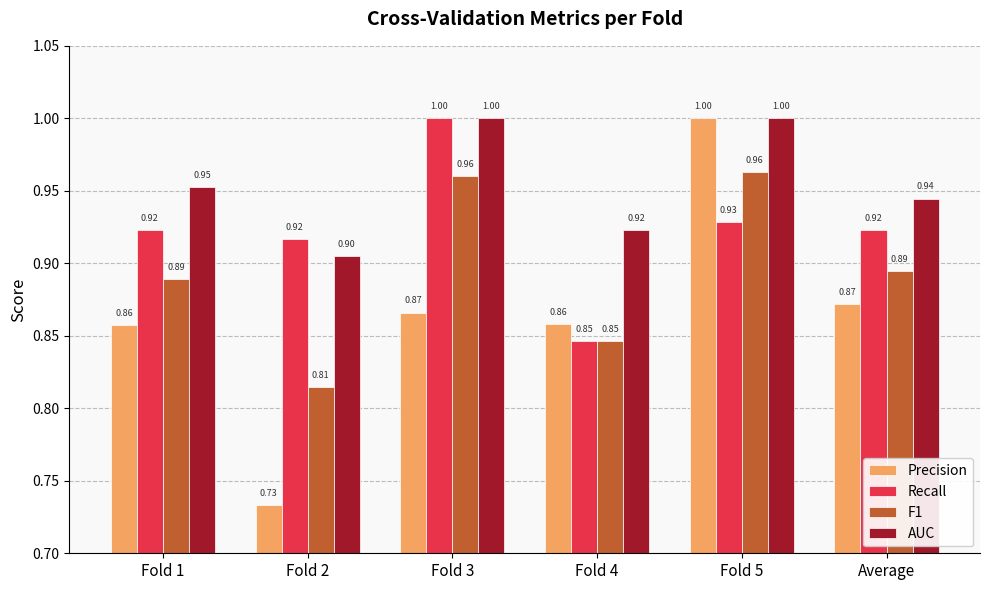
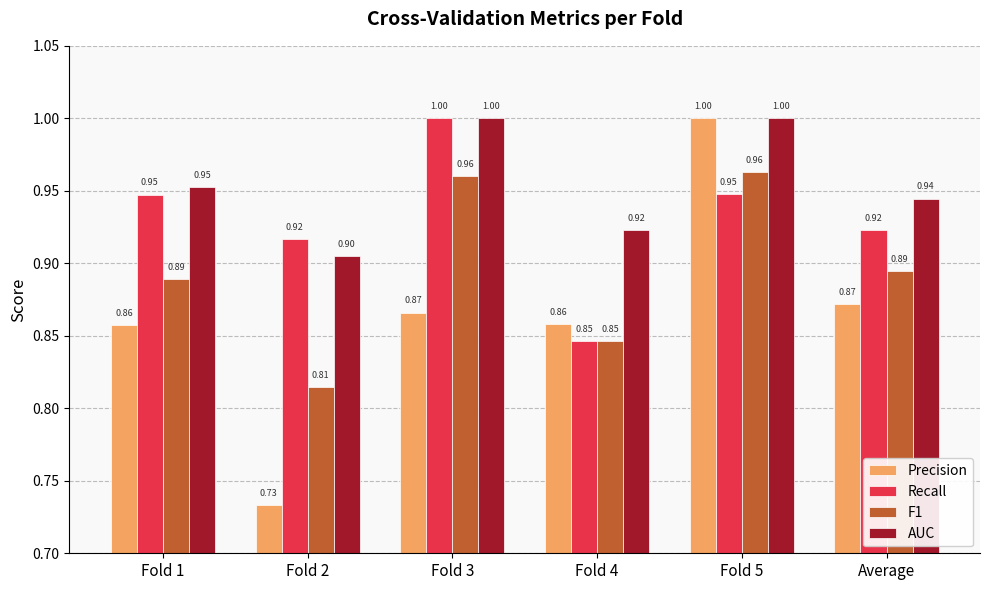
  {
    "Precision": {
      "Fold 1": 0.86,
      "Fold 2": 0.73,
      "Fold 3": 0.87,
      "Fold 4": 0.86,
      "Fold 5": 1.00,
      "Average": 0.87
    },
    "Recall": {
-     "Fold 1": 0.92,
+     "Fold 1": 0.95,
      "Fold 2": 0.92,
      "Fold 3": 1.00,
      "Fold 4": 0.85,
-     "Fold 5": 0.93,
+     "Fold 5": 0.95,
      "Average": 0.92
    },
    "F1": {
      "Fold 1": 0.89,
      "Fold 2": 0.81,
      "Fold 3": 0.96,
      "Fold 4": 0.85,
      "Fold 5": 0.96,
      "Average": 0.89
    },
    "AUC": {
      "Fold 1": 0.95,
      "Fold 2": 0.90,
      "Fold 3": 1.00,
      "Fold 4": 0.92,
      "Fold 5": 1.00,
      "Average": 0.94
    }
  }
